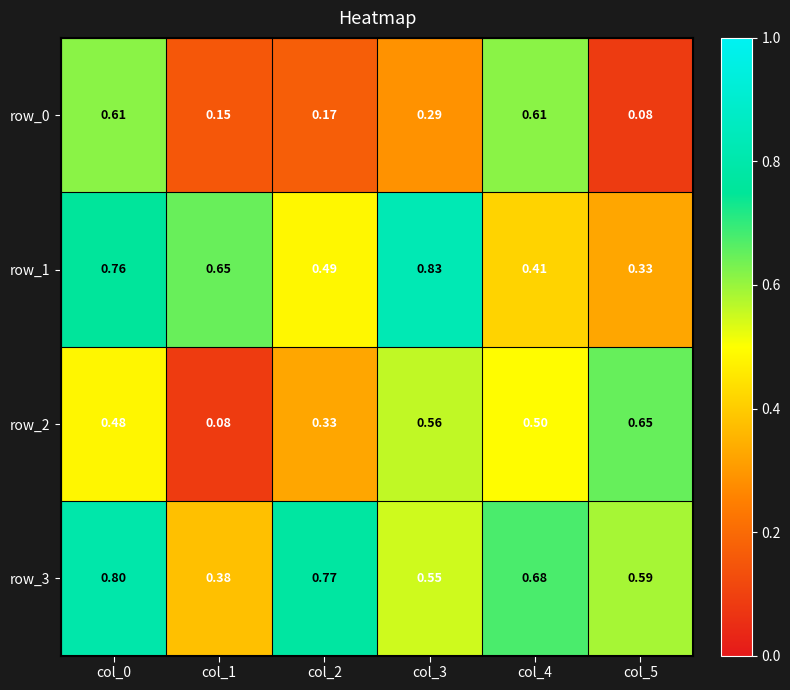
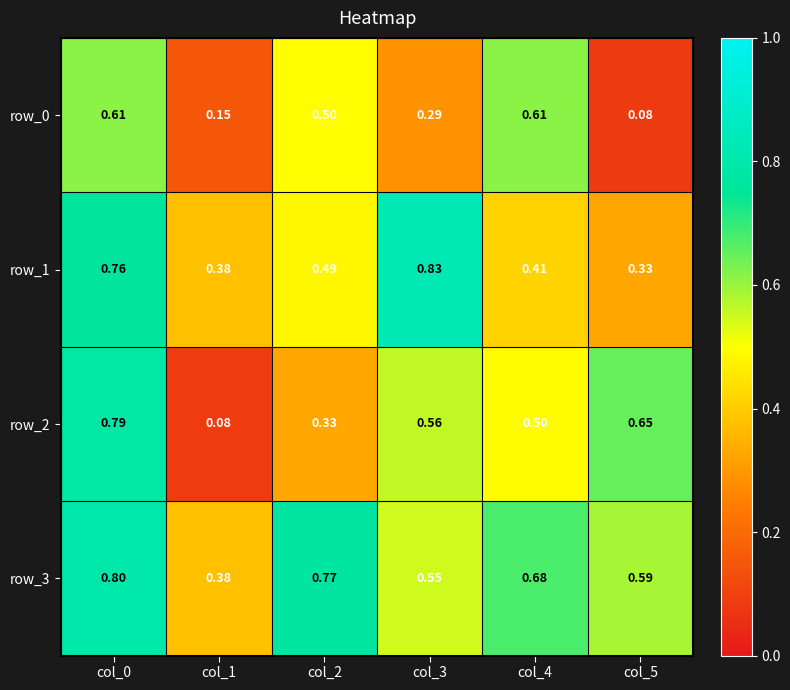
  {
    "row_0": {
      "col_0": 0.61,
      "col_1": 0.15,
-     "col_2": 0.17,
+     "col_2": 0.50,
      "col_3": 0.29,
      "col_4": 0.61,
      "col_5": 0.08
    },
    "row_1": {
      "col_0": 0.76,
-     "col_1": 0.65,
+     "col_1": 0.38,
      "col_2": 0.49,
      "col_3": 0.83,
      "col_4": 0.41,
      "col_5": 0.33
    },
    "row_2": {
-     "col_0": 0.48,
+     "col_0": 0.79,
      "col_1": 0.08,
      "col_2": 0.33,
      "col_3": 0.56,
      "col_4": 0.50,
      "col_5": 0.65
    },
    "row_3": {
      "col_0": 0.80,
      "col_1": 0.38,
      "col_2": 0.77,
      "col_3": 0.55,
      "col_4": 0.68,
      "col_5": 0.59
    }
  }
